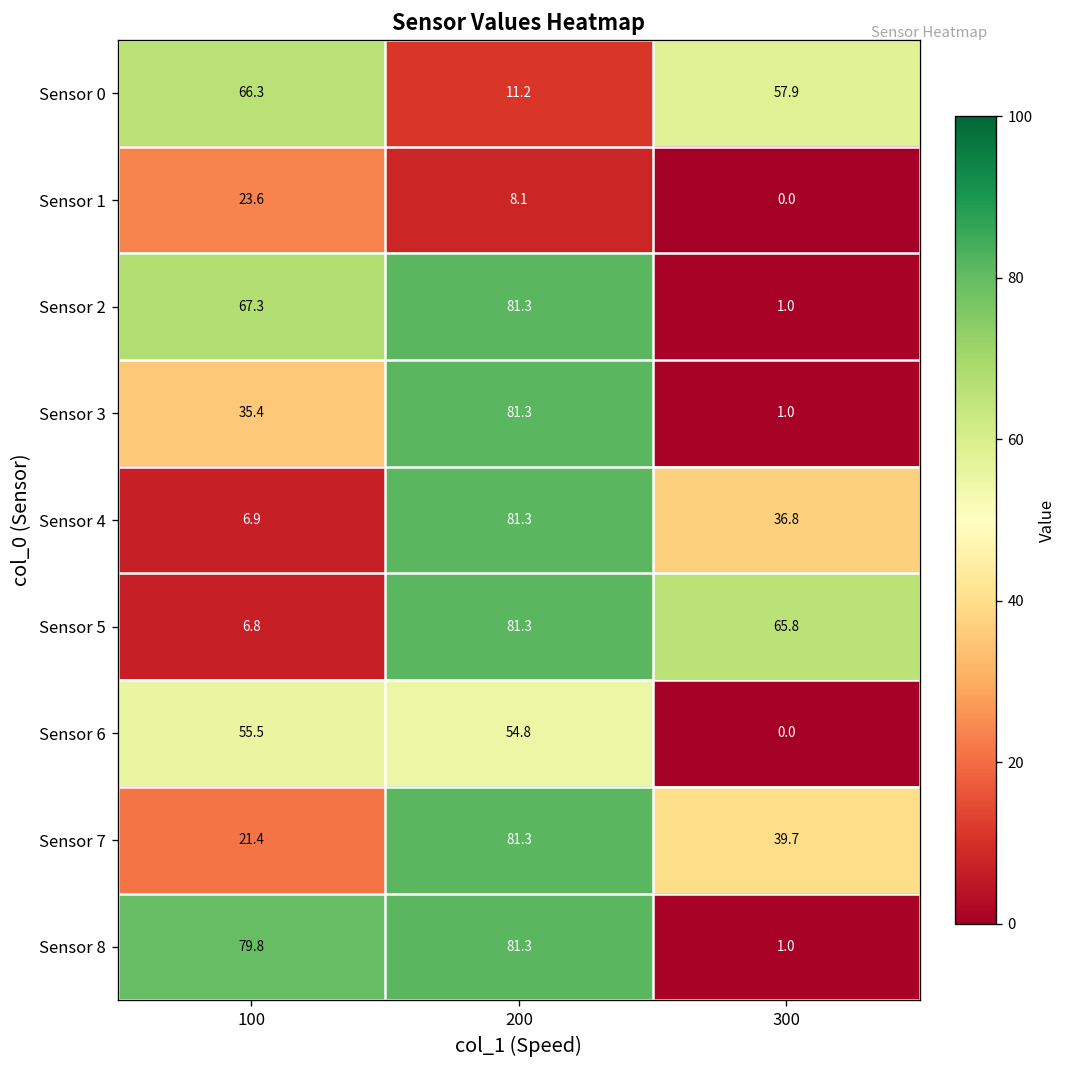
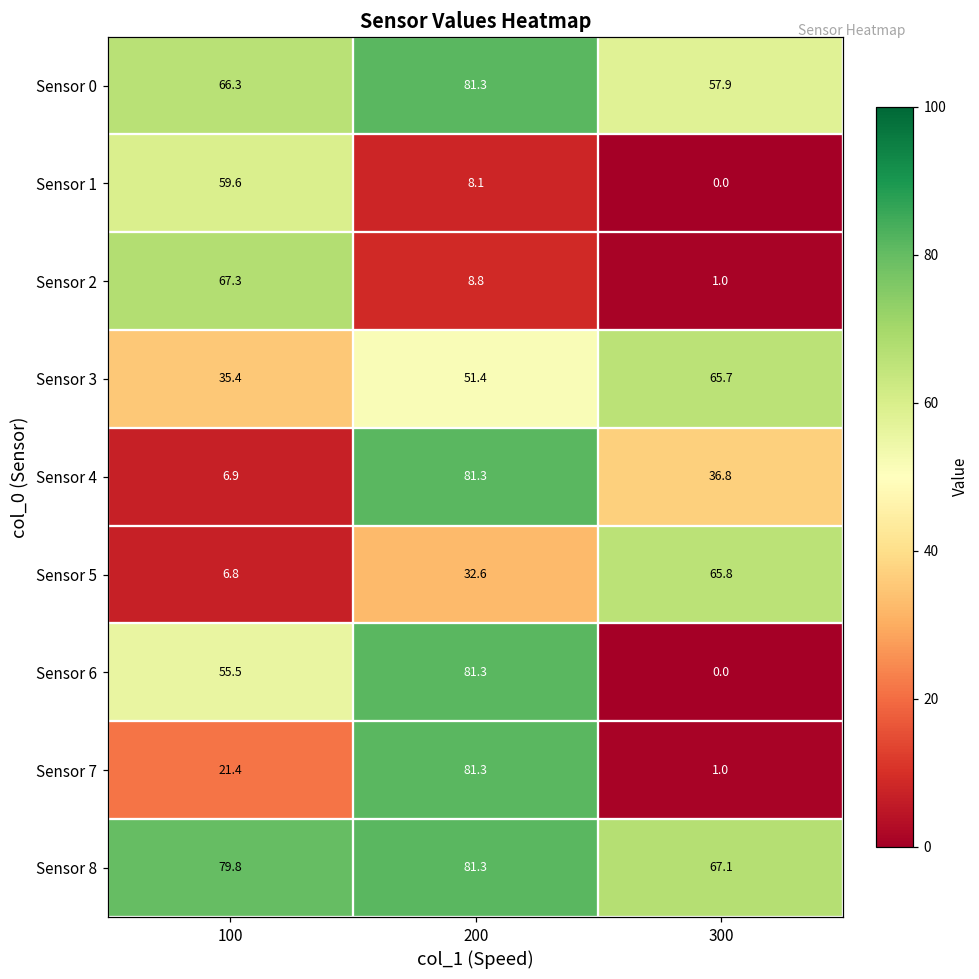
  {
    "Sensor 0": {
      "100": 66.3,
-     "200": 11.2,
+     "200": 81.3,
      "300": 57.9
    },
    "Sensor 1": {
-     "100": 23.6,
+     "100": 59.6,
      "200": 8.1,
      "300": 0.0
    },
    "Sensor 2": {
      "100": 67.3,
-     "200": 81.3,
+     "200": 8.8,
      "300": 1.0
    },
    "Sensor 3": {
      "100": 35.4,
-     "200": 81.3,
-     "300": 1.0
+     "200": 51.4,
+     "300": 65.7
    },
    "Sensor 4": {
      "100": 6.9,
      "200": 81.3,
      "300": 36.8
    },
    "Sensor 5": {
      "100": 6.8,
-     "200": 81.3,
+     "200": 32.6,
      "300": 65.8
    },
    "Sensor 6": {
      "100": 55.5,
-     "200": 54.8,
+     "200": 81.3,
      "300": 0.0
    },
    "Sensor 7": {
      "100": 21.4,
      "200": 81.3,
-     "300": 39.7
+     "300": 1.0
    },
    "Sensor 8": {
      "100": 79.8,
      "200": 81.3,
-     "300": 1.0
+     "300": 67.1
    }
  }
